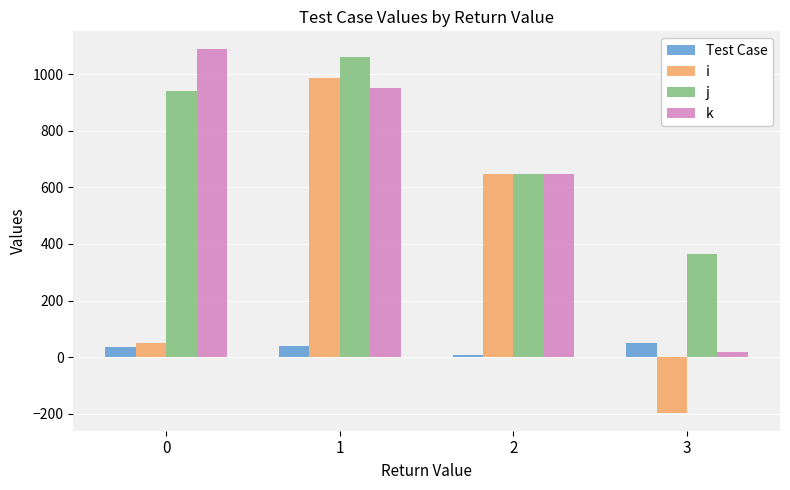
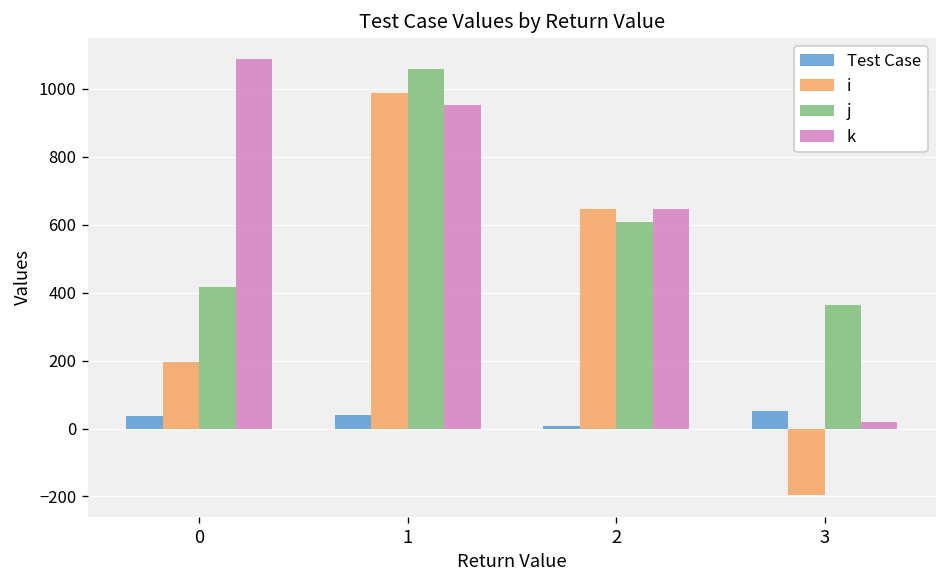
  {
    "Test Case": {
      "0": 40,
      "1": 40,
      "3": 50
    },
    "i": {
-     "0": 50,
+     "0": 200,
      "1": 990,
      "2": 650,
      "3": -200
    },
    "j": {
-     "0": 940,
+     "0": 420,
      "1": 1060,
-     "2": 650,
+     "2": 610,
      "3": 360
    },
    "k": {
      "0": 1090,
      "1": 950,
      "2": 650,
      "3": 20
    }
  }
